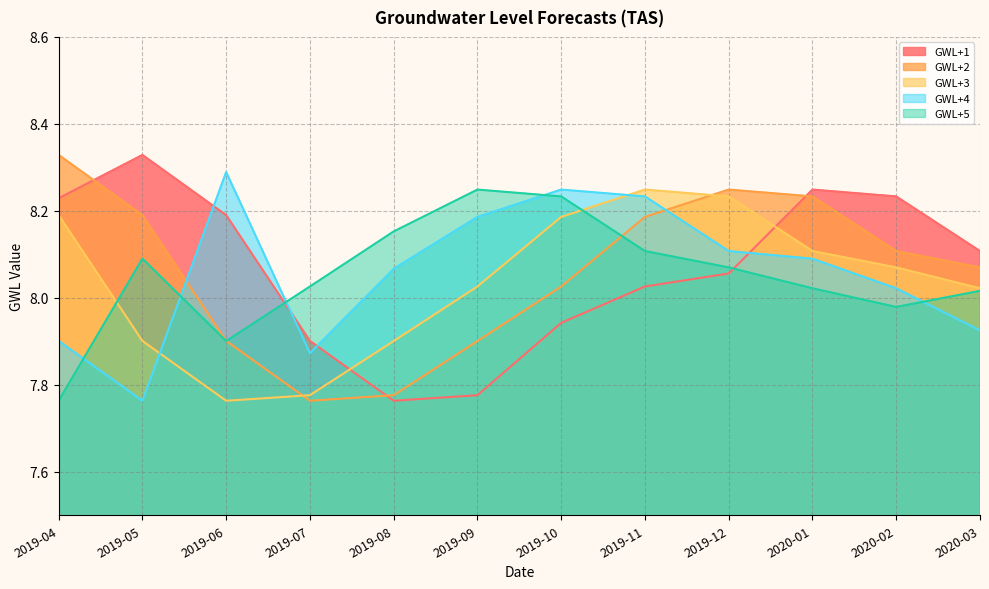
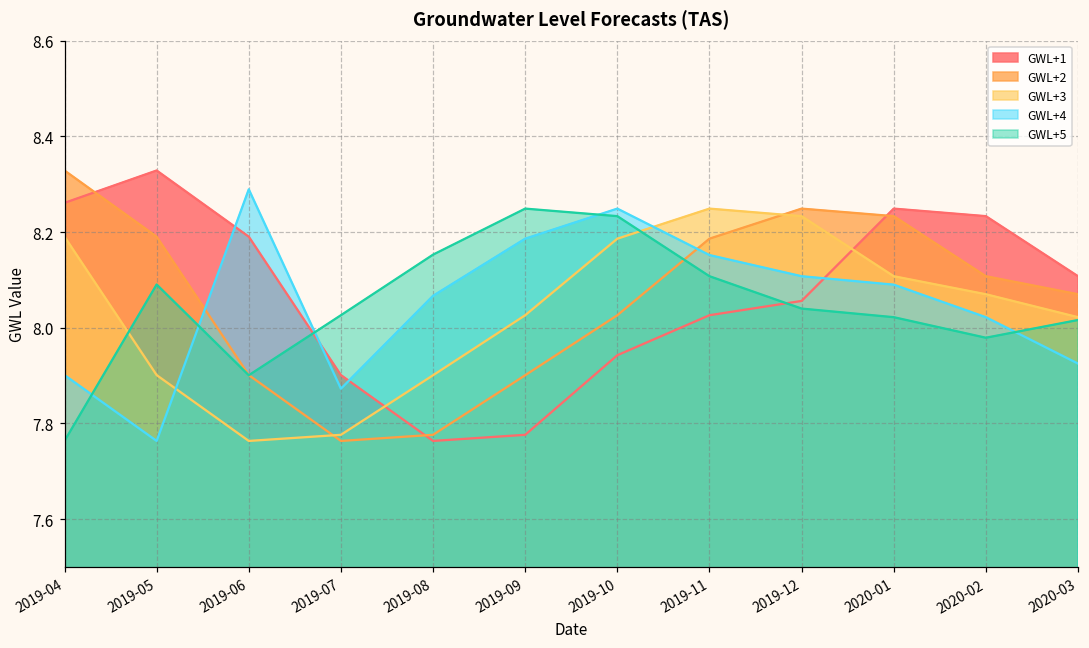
  {
    "GWL+1": {
-     "2019-04": 8.23,
+     "2019-04": 8.26,
      "2019-05": 8.33,
      "2019-06": 8.19,
      "2019-07": 7.90,
      "2019-08": 7.76,
      "2019-09": 7.78,
      "2019-10": 7.94,
      "2019-11": 8.03,
      "2019-12": 8.06,
      "2020-01": 8.25,
      "2020-02": 8.23,
      "2020-03": 8.11
    },
    "GWL+4": {
      "2019-04": 7.90,
      "2019-05": 7.76,
      "2019-06": 8.29,
      "2019-07": 7.87,
      "2019-08": 8.07,
      "2019-09": 8.19,
      "2019-10": 8.25,
-     "2019-11": 8.23,
+     "2019-11": 8.15,
      "2019-12": 8.11,
      "2020-01": 8.09,
      "2020-02": 8.02,
      "2020-03": 7.93
    },
    "GWL+5": {
      "2019-04": 7.76,
      "2019-05": 8.09,
      "2019-07": 8.03,
      "2019-08": 8.15,
      "2019-09": 8.25,
      "2019-10": 8.23,
      "2019-11": 8.11,
-     "2019-12": 8.07,
+     "2019-12": 8.04,
      "2020-01": 8.02,
      "2020-02": 7.98
    }
  }
